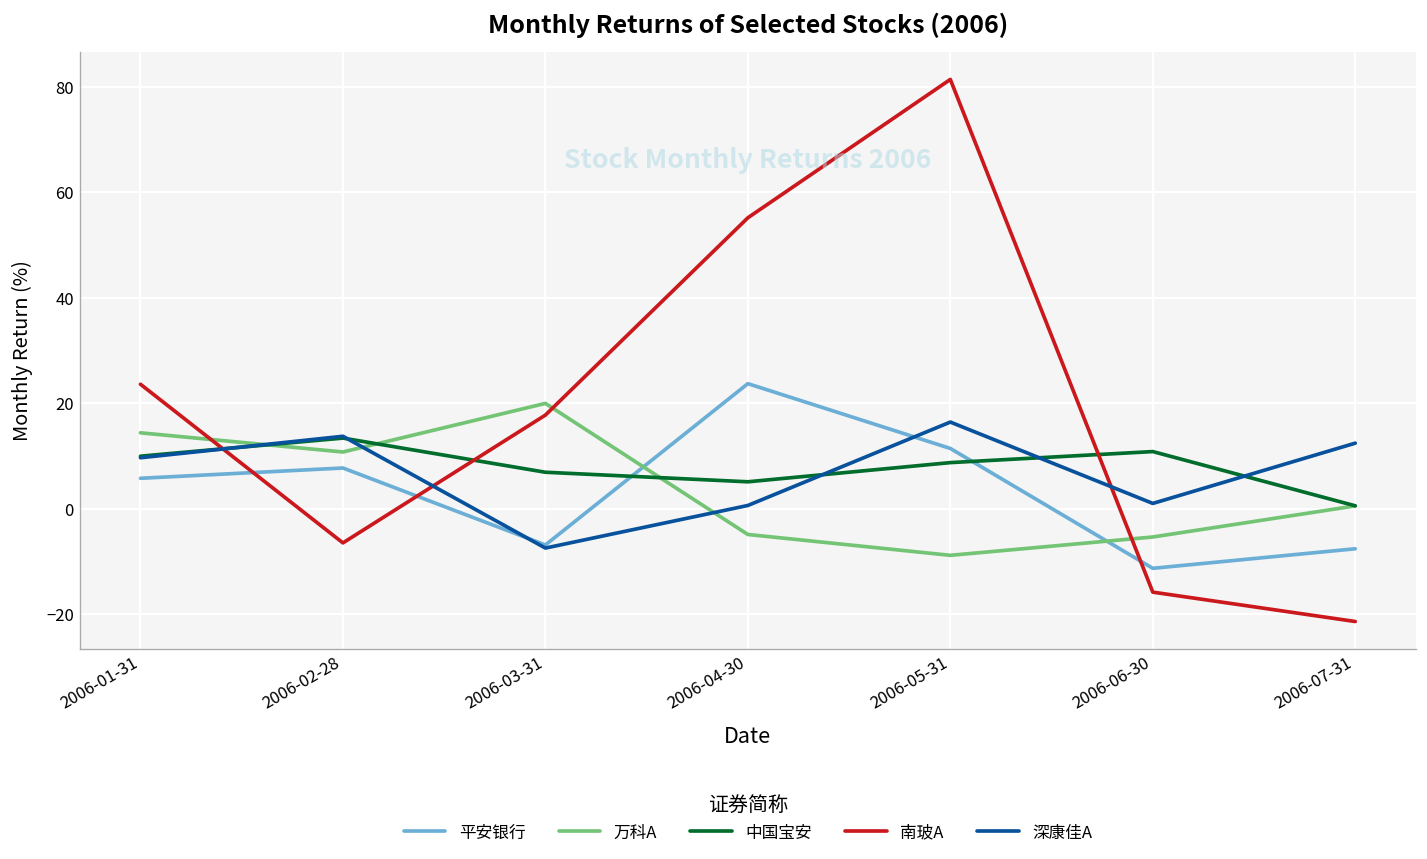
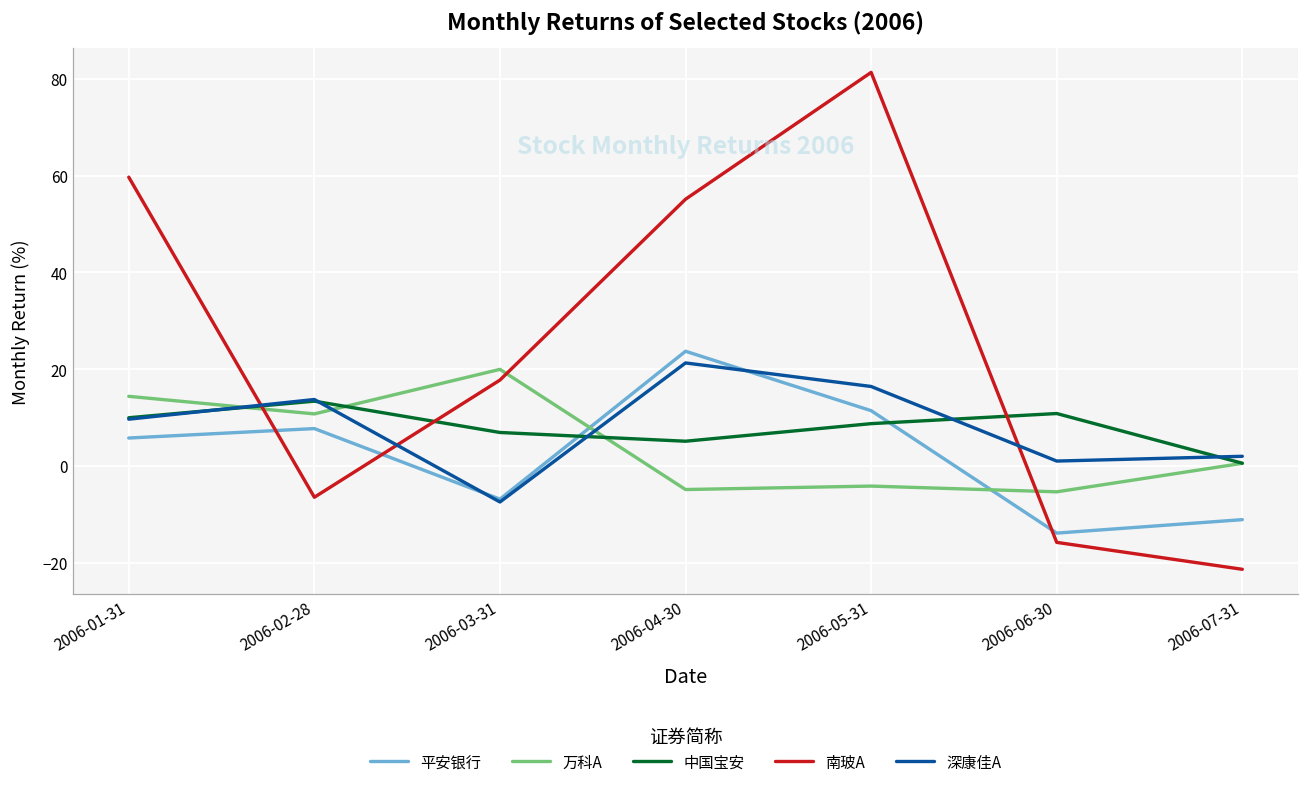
  {
    "平安银行": {
      "2006-01-31": 6,
      "2006-02-28": 8,
      "2006-03-31": -7,
      "2006-04-30": 24,
      "2006-05-31": 11,
-     "2006-06-30": -11,
-     "2006-07-31": -8
+     "2006-06-30": -14,
+     "2006-07-31": -11
    },
    "万科A": {
      "2006-01-31": 14,
      "2006-02-28": 11,
      "2006-03-31": 20,
      "2006-04-30": -5,
-     "2006-05-31": -9,
+     "2006-05-31": -4,
      "2006-06-30": -5
    },
    "中国宝安": {
      "2006-03-31": 7,
      "2006-04-30": 5,
      "2006-05-31": 9,
      "2006-06-30": 11
    },
    "南玻A": {
-     "2006-01-31": 24,
+     "2006-01-31": 60,
      "2006-02-28": -6,
      "2006-03-31": 18,
      "2006-04-30": 55,
      "2006-05-31": 81,
      "2006-06-30": -16,
      "2006-07-31": -21
    },
    "深康佳A": {
      "2006-03-31": -7,
-     "2006-04-30": 1,
+     "2006-04-30": 21,
      "2006-05-31": 16,
      "2006-06-30": 1,
-     "2006-07-31": 12
+     "2006-07-31": 2
    }
  }
